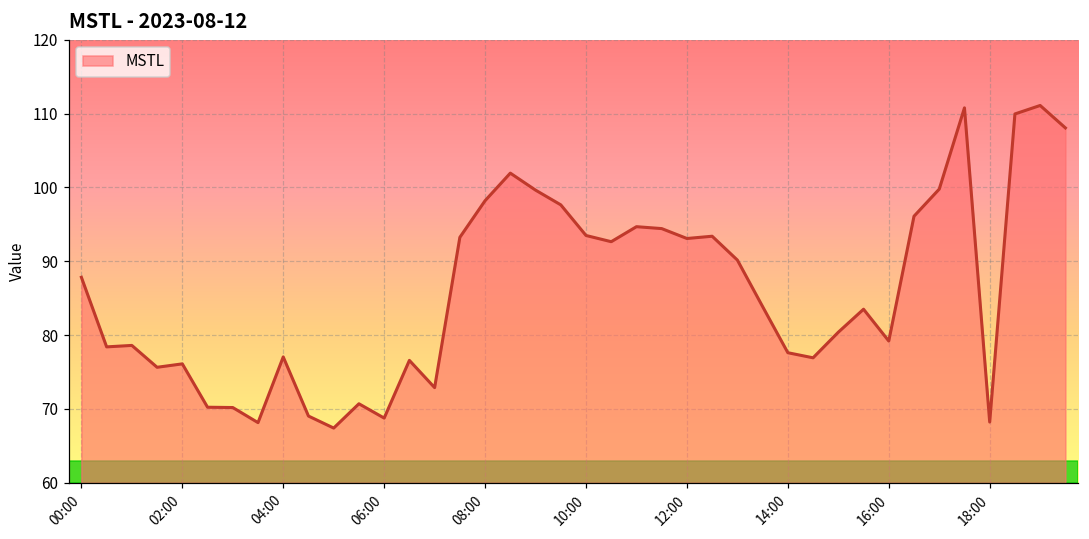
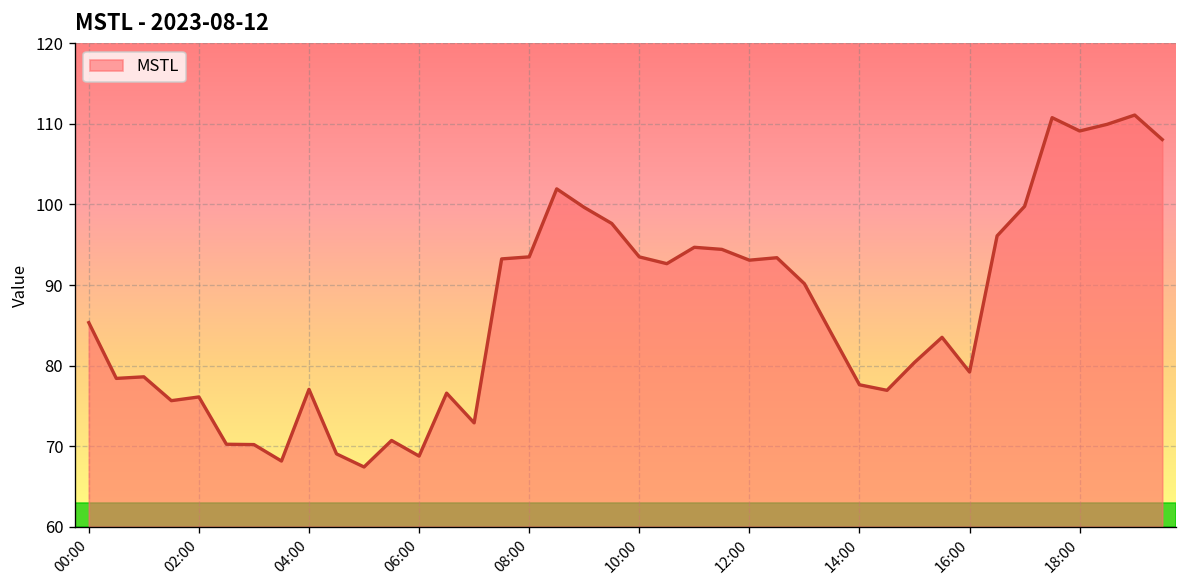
  {
-   "00:00": 88,
+   "00:00": 85,
    "02:00": 76,
    "04:00": 77,
    "06:00": 69,
-   "08:00": 98,
+   "08:00": 93,
    "10:00": 93,
    "12:00": 93,
    "14:00": 78,
    "16:00": 79,
-   "18:00": 68
+   "18:00": 109
  }
